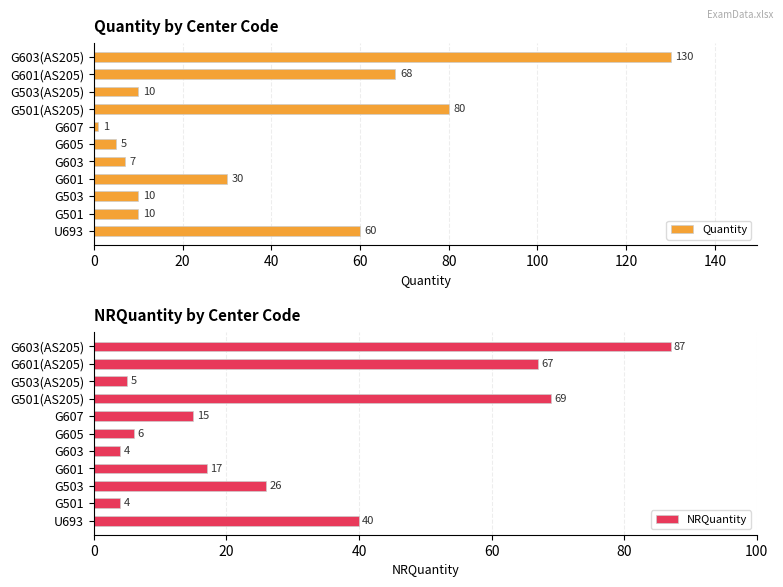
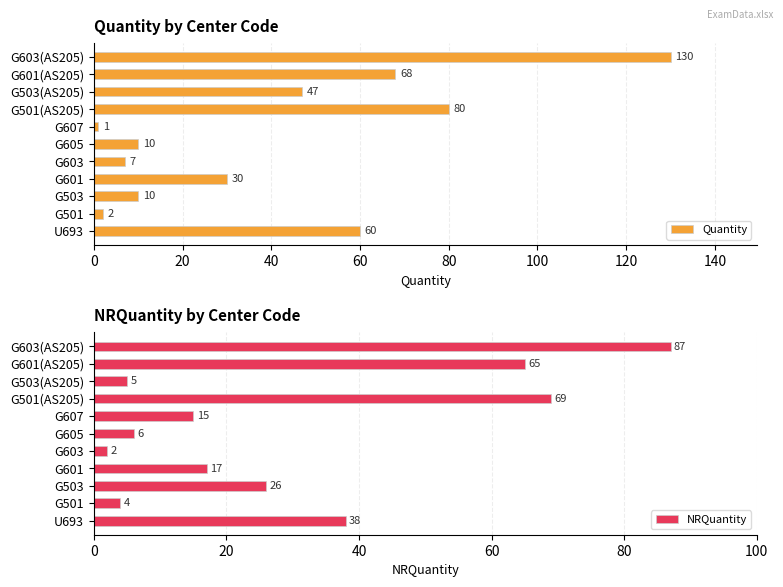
  {
    "Quantity by Center Code": {
      "G603(AS205)": 130,
      "G601(AS205)": 68,
-     "G503(AS205)": 10,
+     "G503(AS205)": 47,
      "G501(AS205)": 80,
      "G607": 1,
-     "G605": 5,
+     "G605": 10,
      "G603": 7,
      "G601": 30,
      "G503": 10,
-     "G501": 10,
+     "G501": 2,
      "U693": 60
    },
    "NRQuantity by Center Code": {
      "G603(AS205)": 87,
-     "G601(AS205)": 67,
+     "G601(AS205)": 65,
      "G503(AS205)": 5,
      "G501(AS205)": 69,
      "G607": 15,
      "G605": 6,
-     "G603": 4,
+     "G603": 2,
      "G601": 17,
      "G503": 26,
      "G501": 4,
-     "U693": 40
+     "U693": 38
    }
  }
